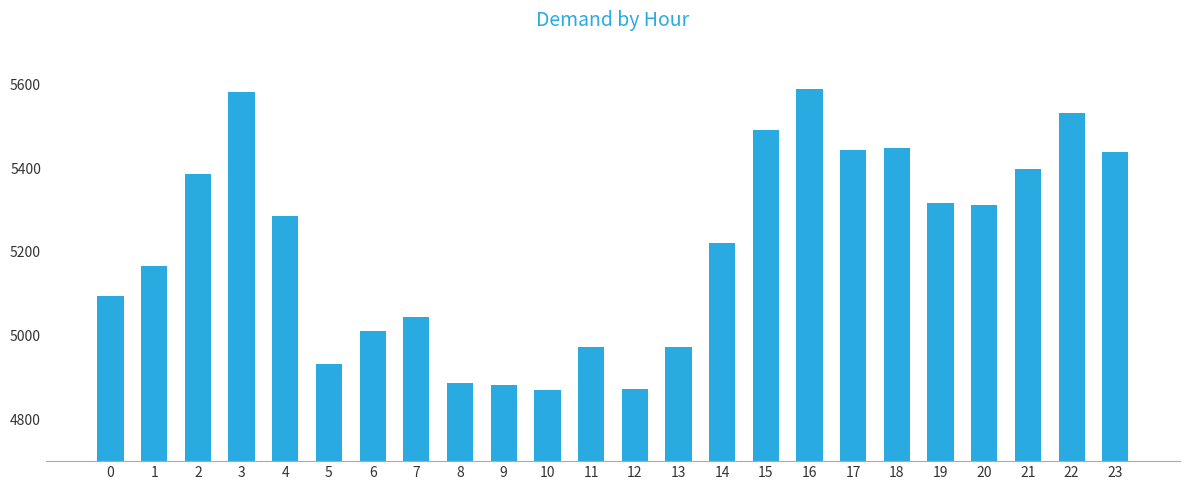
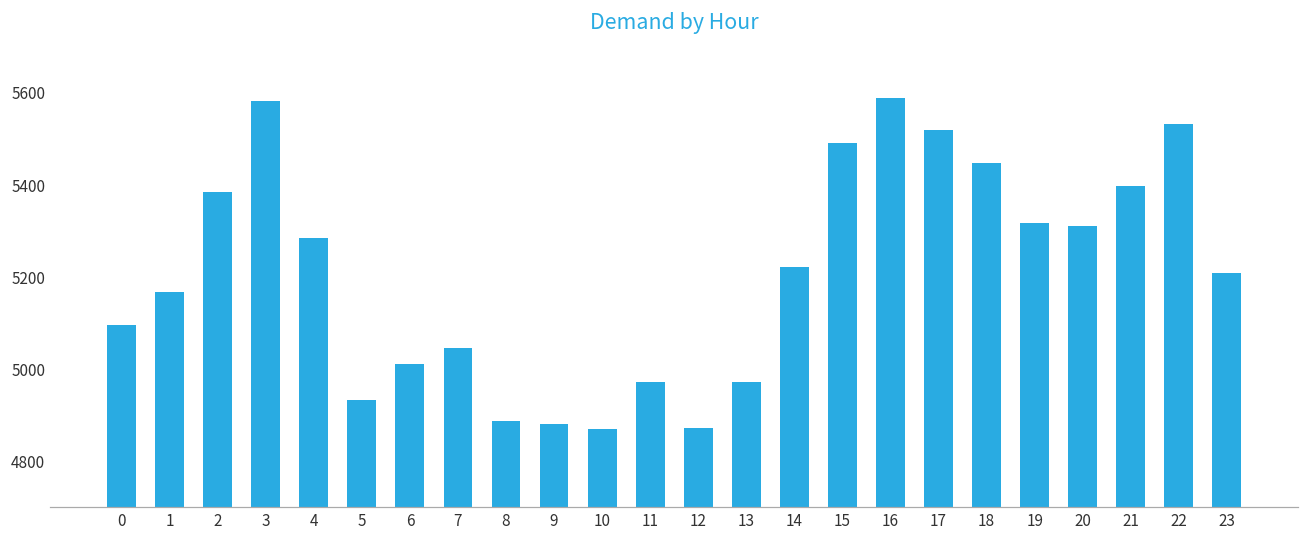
  {
    "0": 5100,
    "1": 5170,
    "2": 5390,
    "3": 5580,
    "4": 5280,
    "5": 4930,
    "6": 5010,
    "7": 5050,
    "8": 4890,
    "9": 4880,
    "10": 4870,
    "11": 4970,
    "12": 4870,
    "13": 4970,
    "14": 5220,
    "15": 5490,
    "16": 5590,
-   "17": 5440,
+   "17": 5520,
    "18": 5450,
    "19": 5320,
    "20": 5310,
    "21": 5400,
    "22": 5530,
-   "23": 5440
+   "23": 5210
  }
